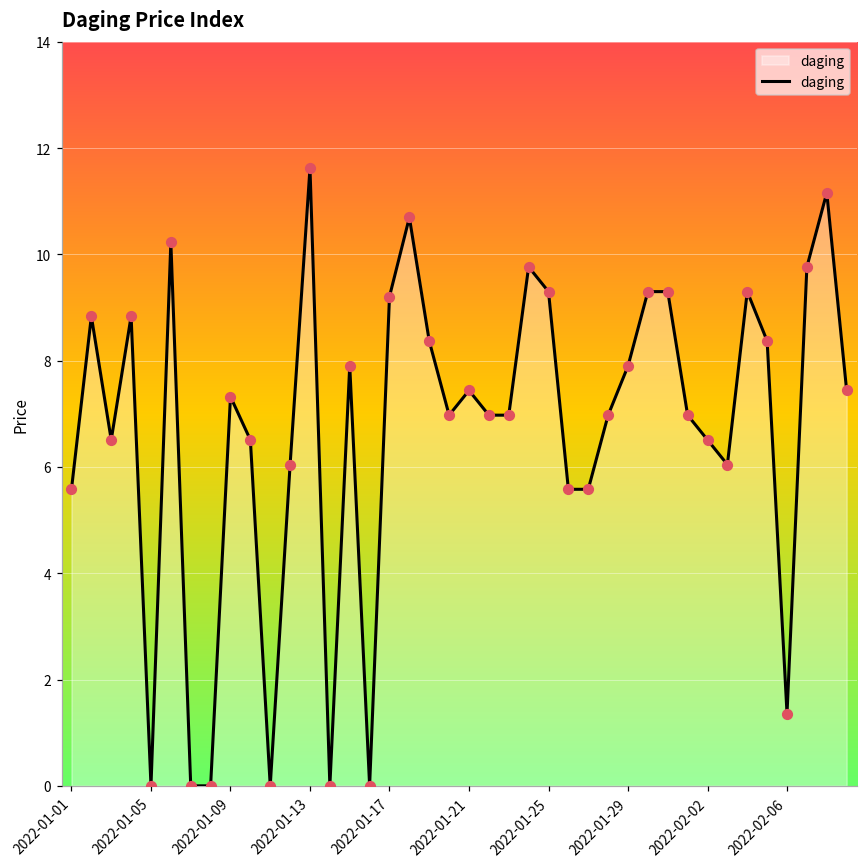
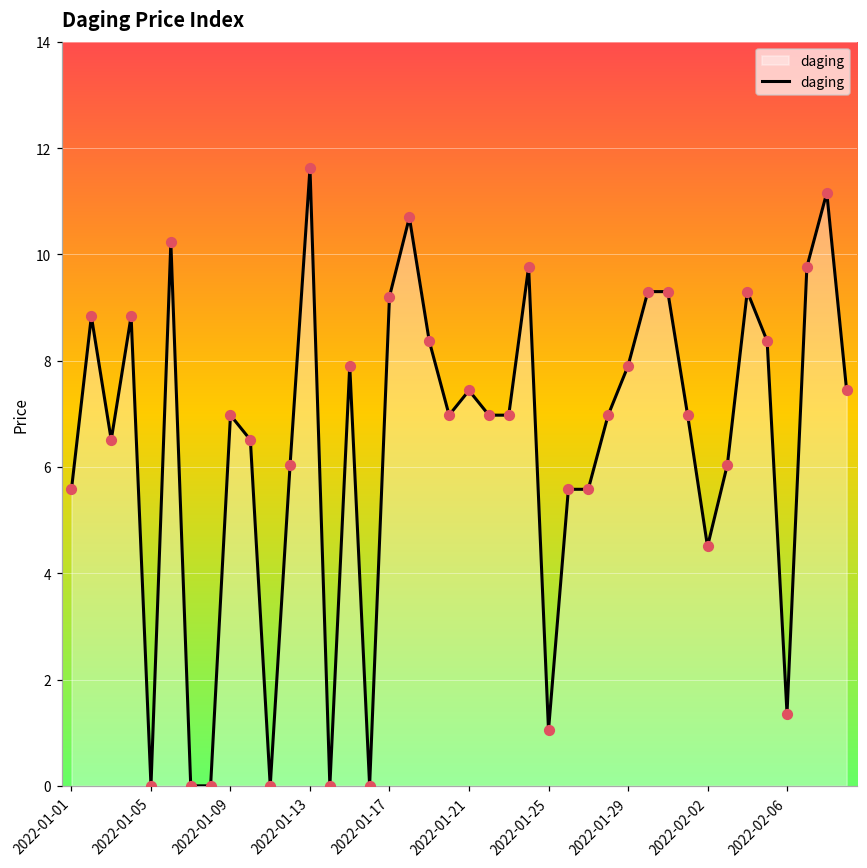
  {
    "2022-01-01": 5.6,
    "2022-01-05": 0.0,
-   "2022-01-09": 7.3,
+   "2022-01-09": 7.0,
    "2022-01-13": 11.6,
    "2022-01-17": 9.2,
    "2022-01-21": 7.4,
-   "2022-01-25": 9.3,
+   "2022-01-25": 1.0,
    "2022-01-29": 7.9,
-   "2022-02-02": 6.5,
+   "2022-02-02": 4.5,
    "2022-02-06": 1.4
  }
